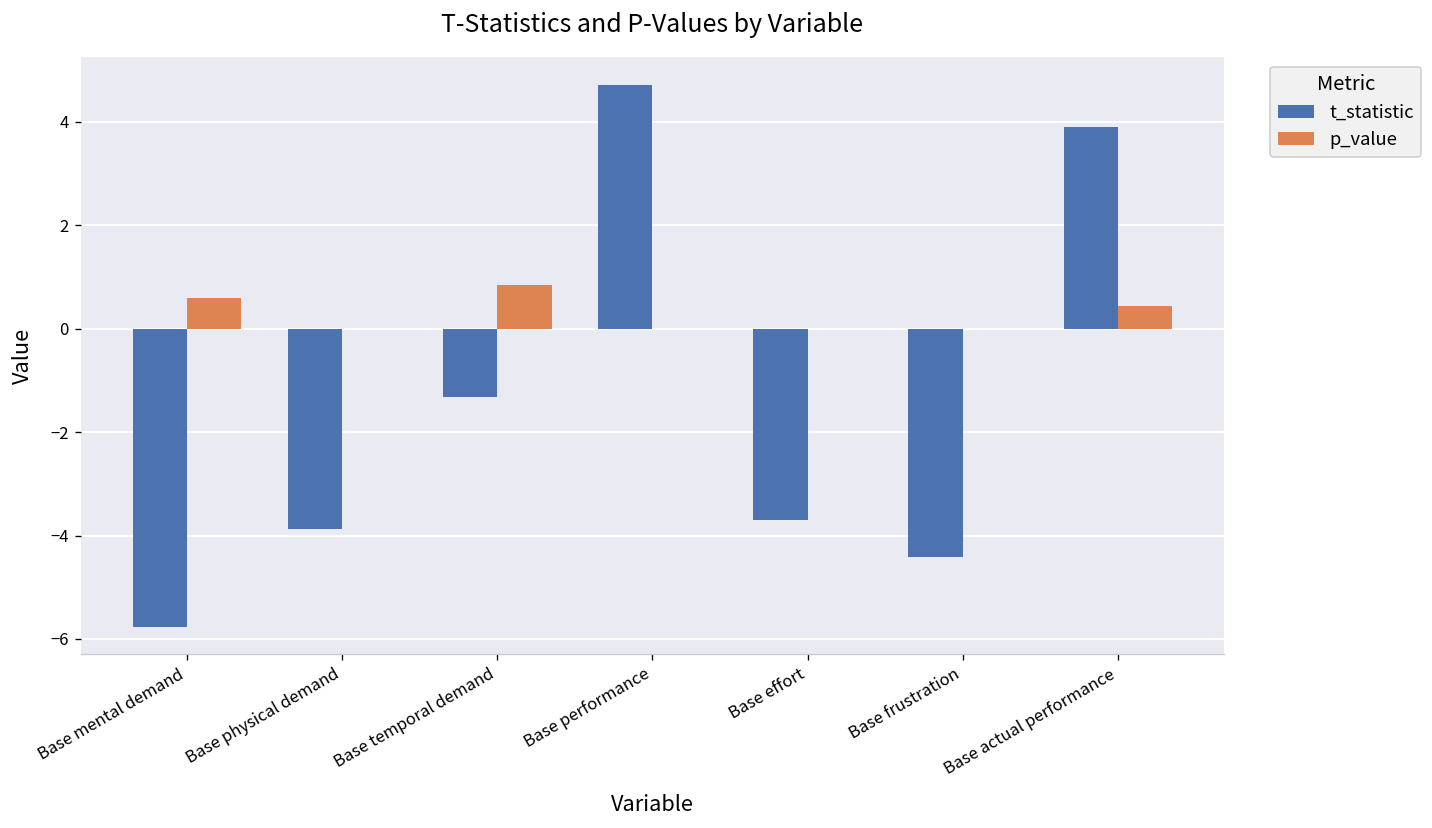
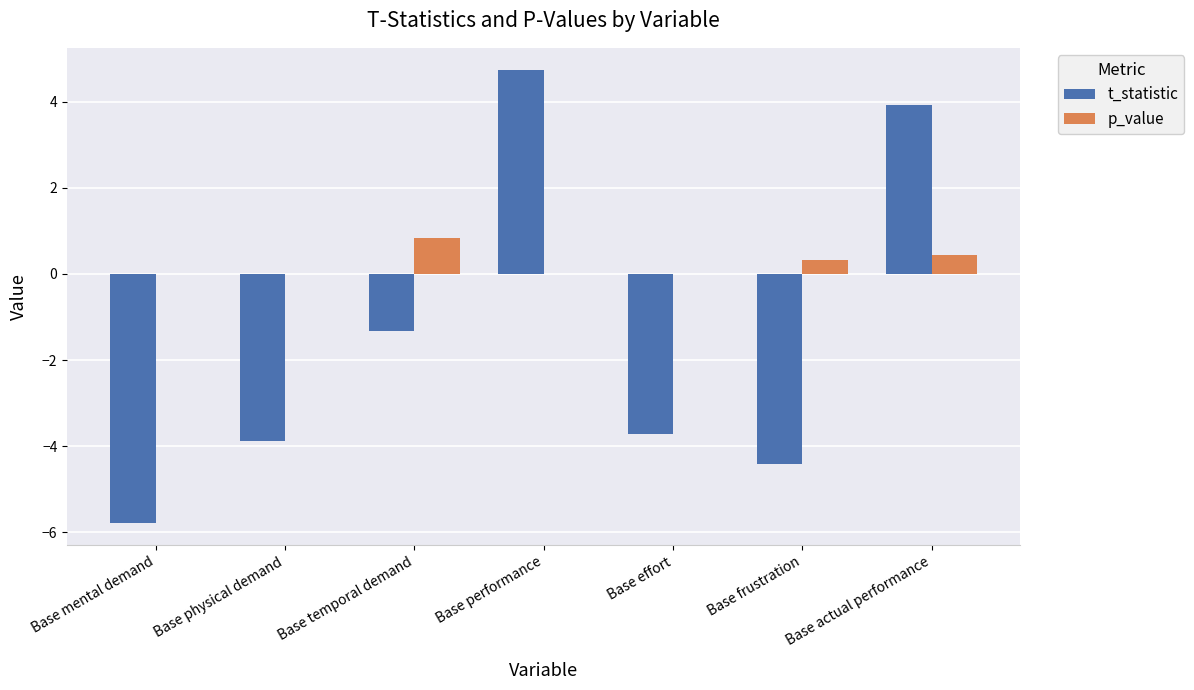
  {
    "t_statistic": {
      "Base mental demand": -5.8,
      "Base physical demand": -3.9,
      "Base temporal demand": -1.3,
      "Base performance": 4.7,
      "Base effort": -3.7,
      "Base frustration": -4.4,
      "Base actual performance": 3.9
    },
    "p_value": {
-     "Base mental demand": 0.6,
+     "Base mental demand": 0.0,
      "Base temporal demand": 0.8,
      "Base performance": 0.0,
-     "Base frustration": 0.0,
+     "Base frustration": 0.3,
      "Base actual performance": 0.4
    }
  }
